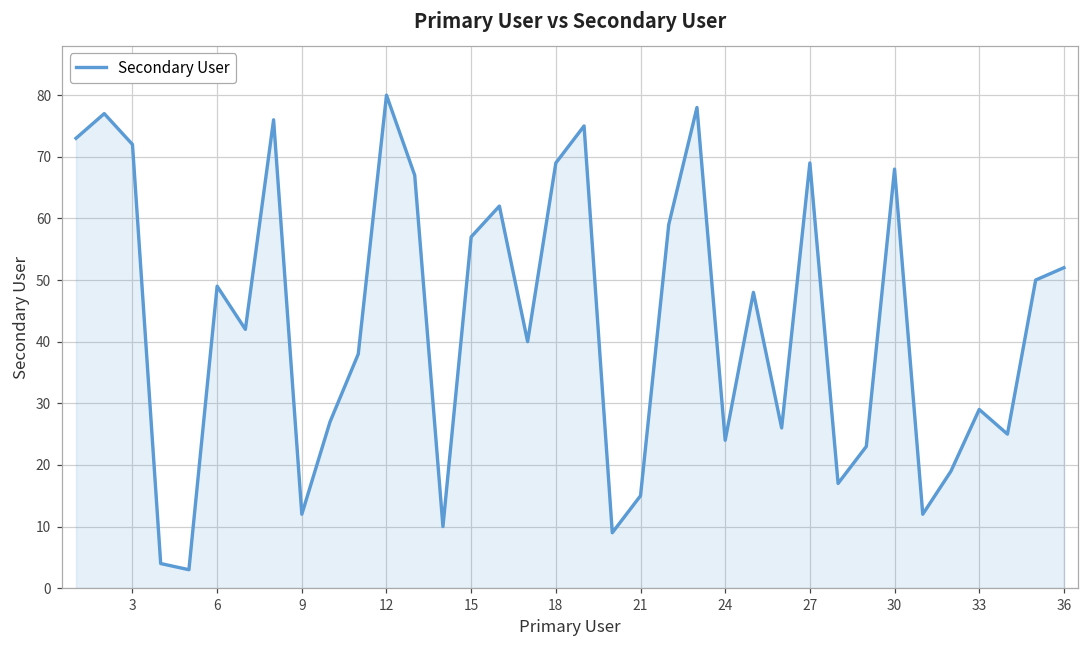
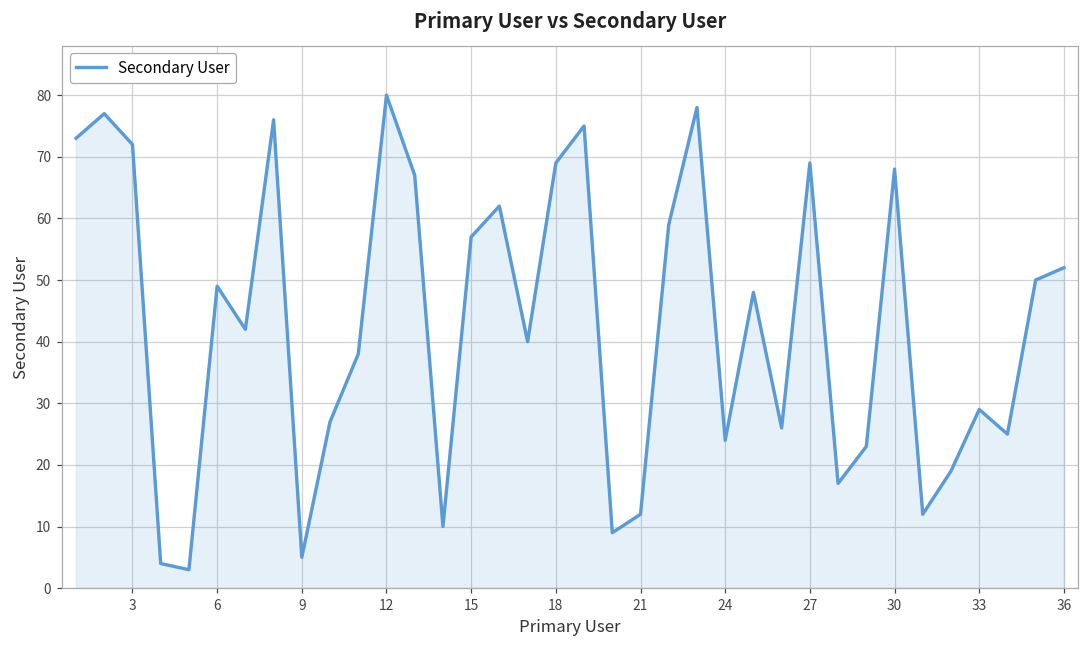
  {
    "3": 72,
    "6": 49,
-   "9": 12,
+   "9": 5,
    "12": 80,
    "15": 57,
    "18": 69,
-   "21": 15,
+   "21": 12,
    "24": 24,
    "27": 69,
    "30": 68,
    "33": 29,
    "36": 52
  }
